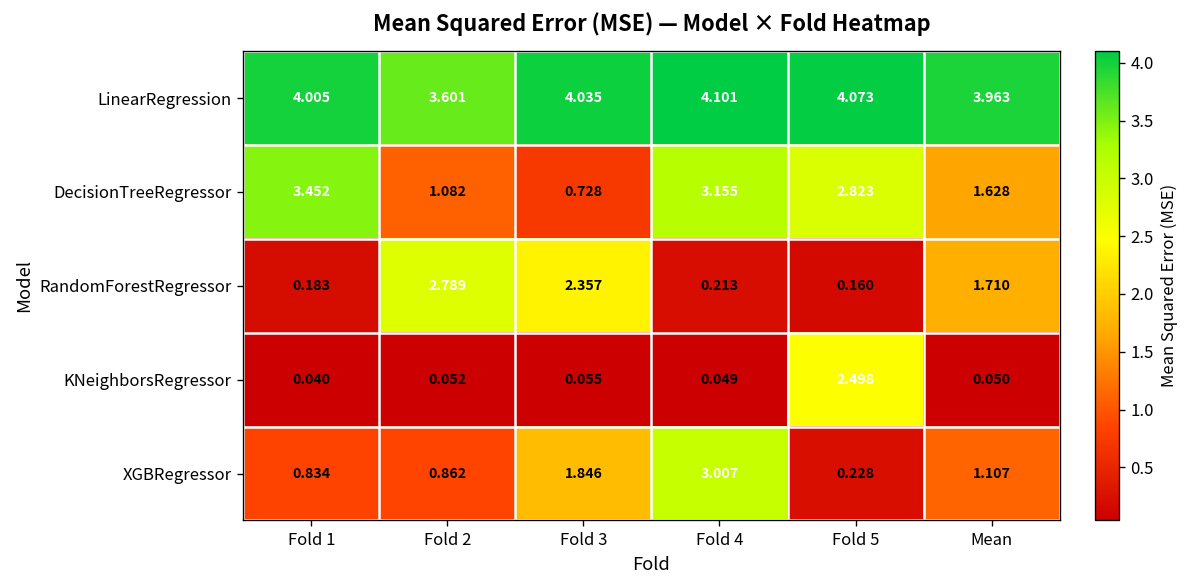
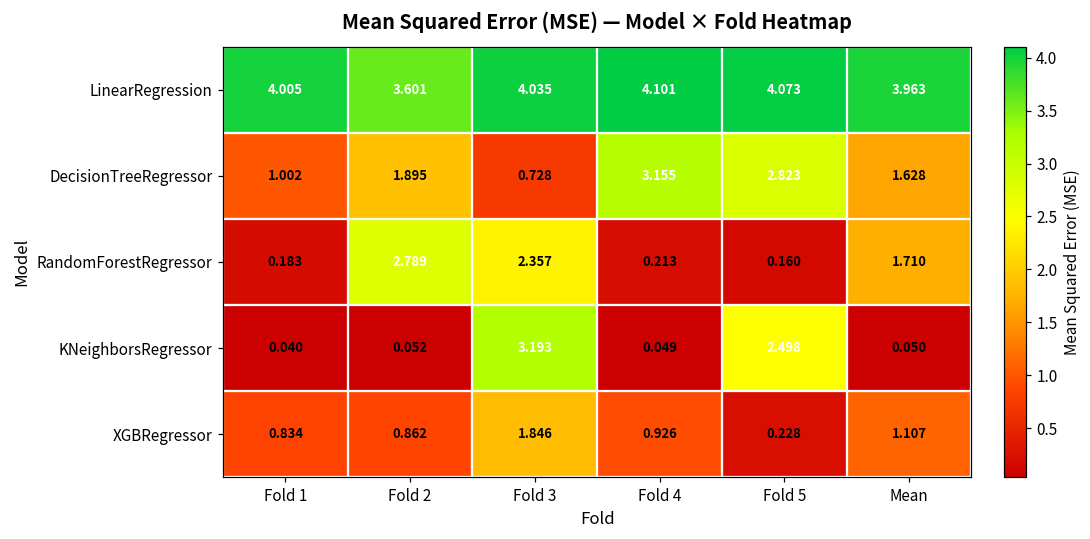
  {
    "LinearRegression": {
      "Fold 1": 4.005,
      "Fold 2": 3.601,
      "Fold 3": 4.035,
      "Fold 4": 4.101,
      "Fold 5": 4.073,
      "Mean": 3.963
    },
    "DecisionTreeRegressor": {
-     "Fold 1": 3.452,
-     "Fold 2": 1.082,
+     "Fold 1": 1.002,
+     "Fold 2": 1.895,
      "Fold 3": 0.728,
      "Fold 4": 3.155,
      "Fold 5": 2.823,
      "Mean": 1.628
    },
    "RandomForestRegressor": {
      "Fold 1": 0.183,
      "Fold 2": 2.789,
      "Fold 3": 2.357,
      "Fold 4": 0.213,
      "Fold 5": 0.160,
      "Mean": 1.710
    },
    "KNeighborsRegressor": {
      "Fold 1": 0.040,
      "Fold 2": 0.052,
-     "Fold 3": 0.055,
+     "Fold 3": 3.193,
      "Fold 4": 0.049,
      "Fold 5": 2.498,
      "Mean": 0.050
    },
    "XGBRegressor": {
      "Fold 1": 0.834,
      "Fold 2": 0.862,
      "Fold 3": 1.846,
-     "Fold 4": 3.007,
+     "Fold 4": 0.926,
      "Fold 5": 0.228,
      "Mean": 1.107
    }
  }
